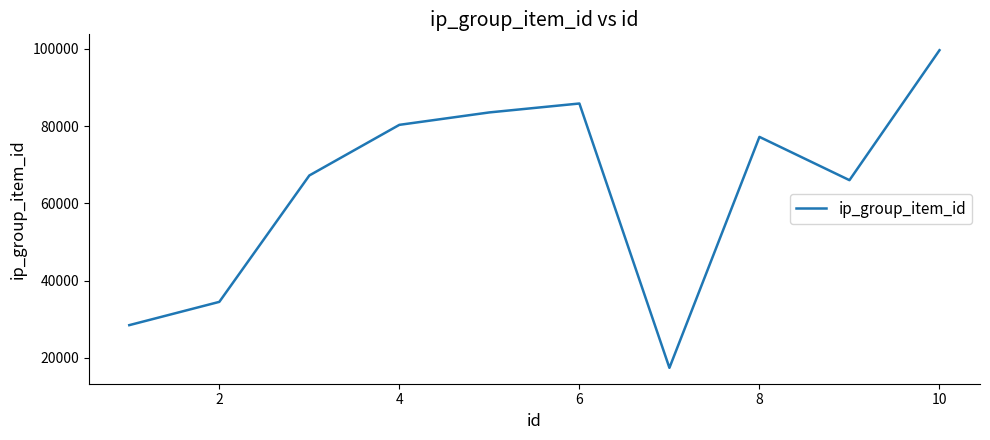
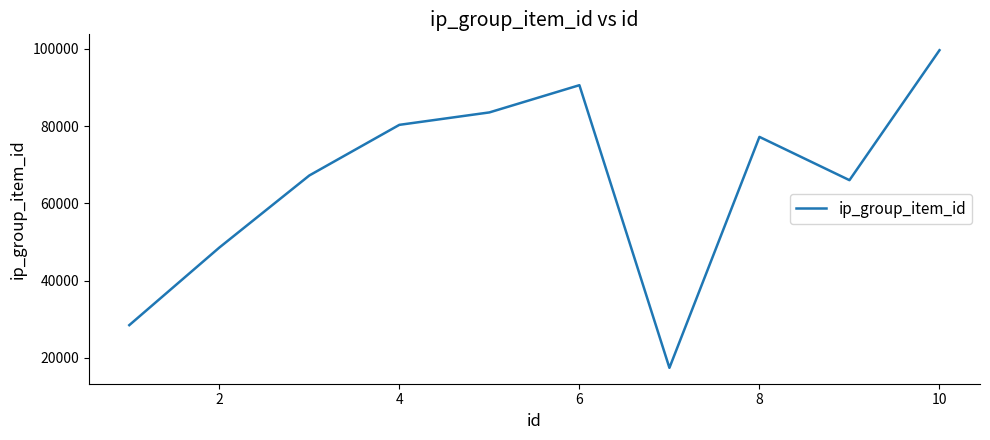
  {
-   "2": 35000,
+   "2": 49000,
    "4": 80000,
-   "6": 86000,
+   "6": 91000,
    "8": 77000,
    "10": 100000
  }
